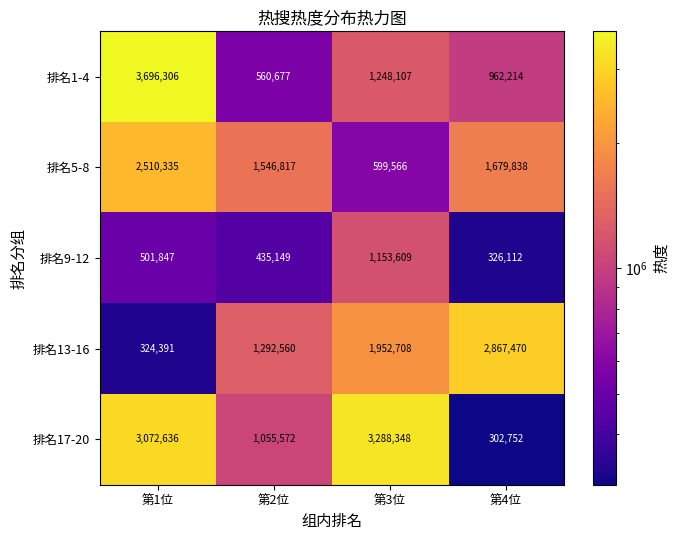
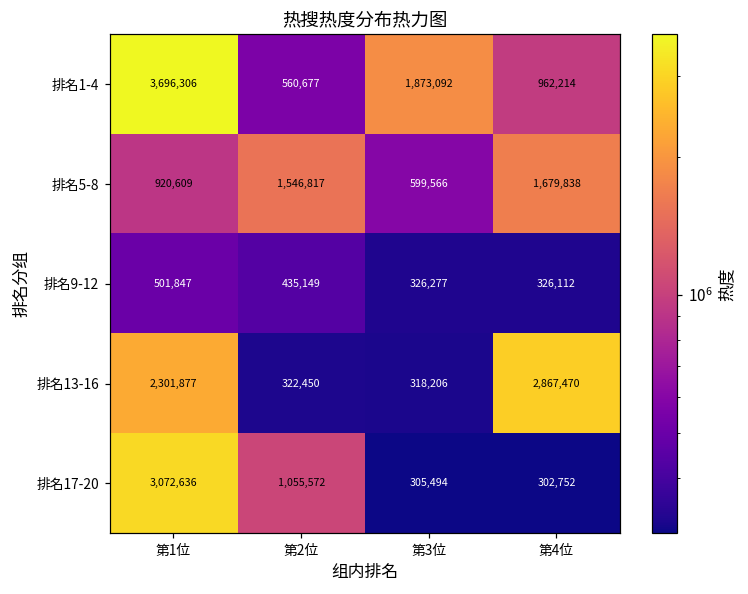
  {
    "排名1-4": {
      "第1位": "3,696,306",
      "第2位": "560,677",
-     "第3位": "1,248,107",
+     "第3位": "1,873,092",
      "第4位": "962,214"
    },
    "排名5-8": {
-     "第1位": "2,510,335",
+     "第1位": "920,609",
      "第2位": "1,546,817",
      "第3位": "599,566",
      "第4位": "1,679,838"
    },
    "排名9-12": {
      "第1位": "501,847",
      "第2位": "435,149",
-     "第3位": "1,153,609",
+     "第3位": "326,277",
      "第4位": "326,112"
    },
    "排名13-16": {
-     "第1位": "324,391",
-     "第2位": "1,292,560",
-     "第3位": "1,952,708",
+     "第1位": "2,301,877",
+     "第2位": "322,450",
+     "第3位": "318,206",
      "第4位": "2,867,470"
    },
    "排名17-20": {
      "第1位": "3,072,636",
      "第2位": "1,055,572",
-     "第3位": "3,288,348",
+     "第3位": "305,494",
      "第4位": "302,752"
    }
  }
